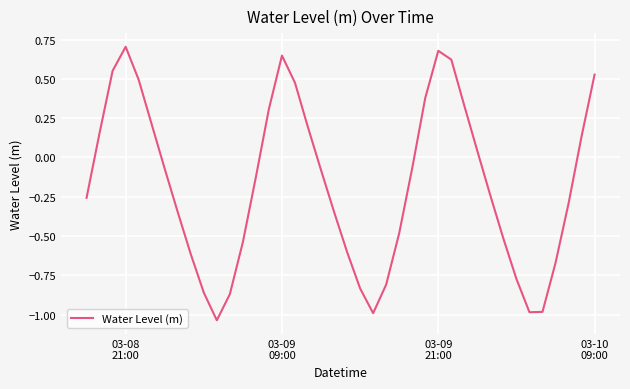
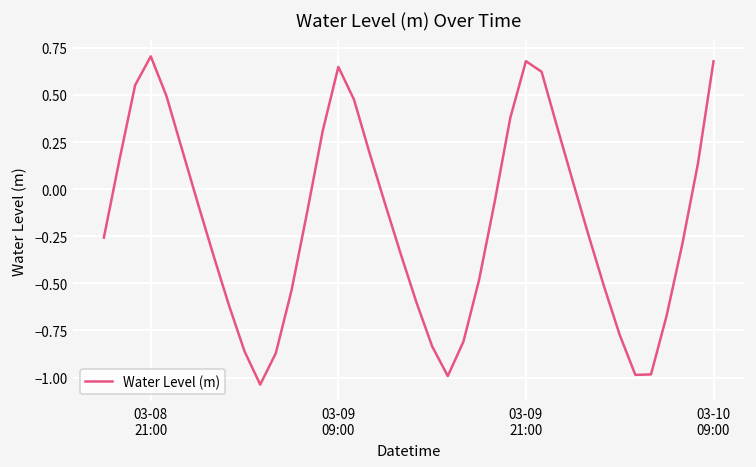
  {
    "03-08 21:00": 0.70,
    "03-09 09:00": 0.65,
    "03-09 21:00": 0.68,
-   "03-10 09:00": 0.53
+   "03-10 09:00": 0.68
  }
